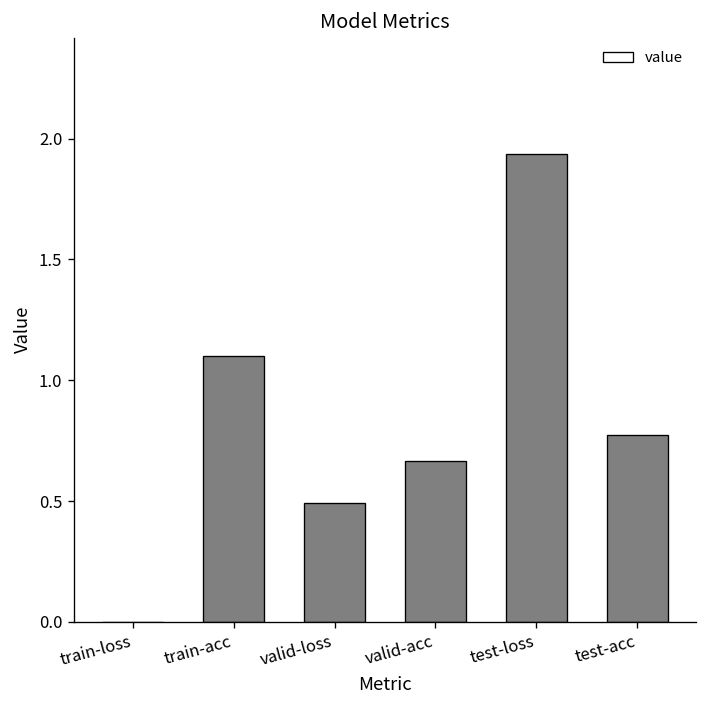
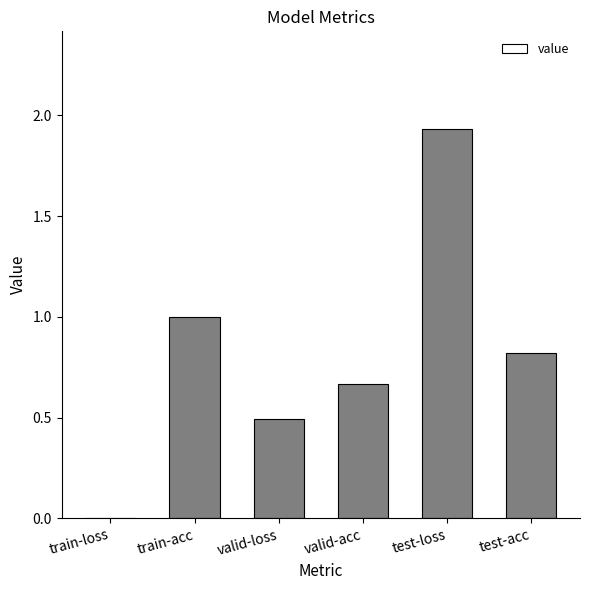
  {
-   "train-acc": 1.1,
+   "train-acc": 1.0,
    "valid-loss": 0.49,
    "valid-acc": 0.67,
    "test-loss": 1.93,
-   "test-acc": 0.77
+   "test-acc": 0.82
  }
